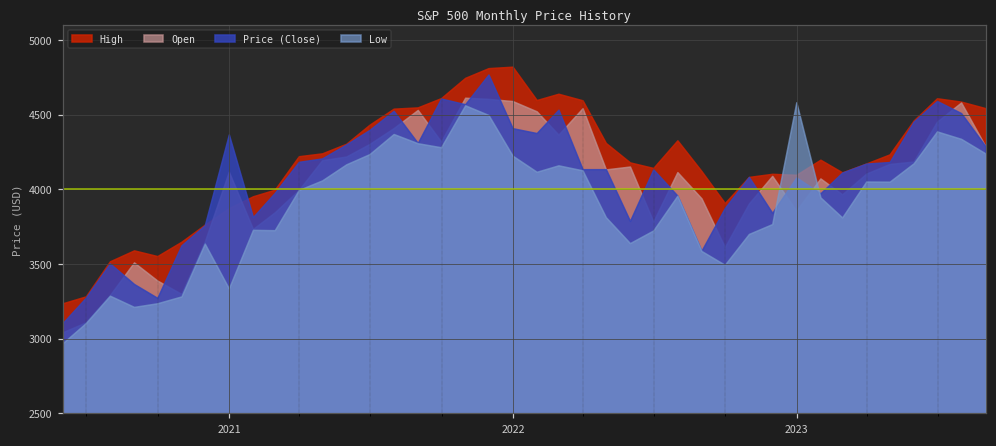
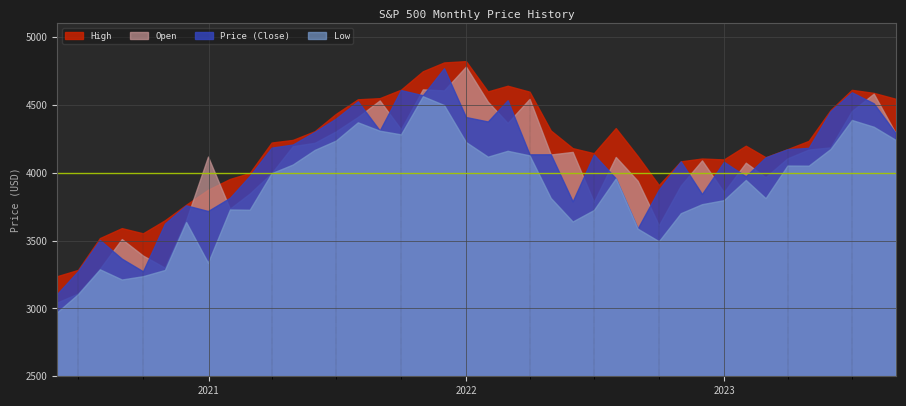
  {
    "High": {
      "2021": 3870,
      "2022": 4820
    },
    "Open": {
      "2021": 4120,
-     "2022": 4590,
+     "2022": 4780,
      "2023": 3850
    },
    "Price (Close)": {
-     "2021": 4360,
+     "2021": 3710,
      "2022": 4410
    },
    "Low": {
      "2021": 3330,
      "2022": 4220,
-     "2023": 4580
+     "2023": 3790
    }
  }
